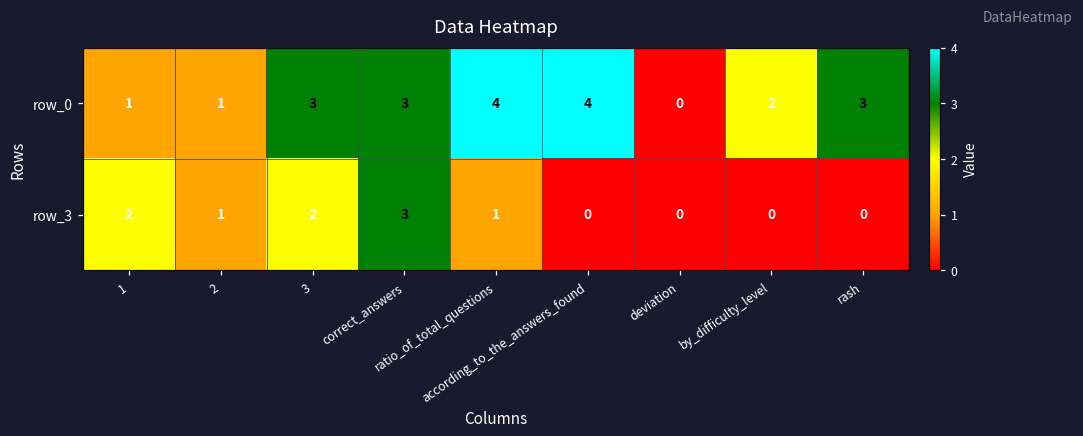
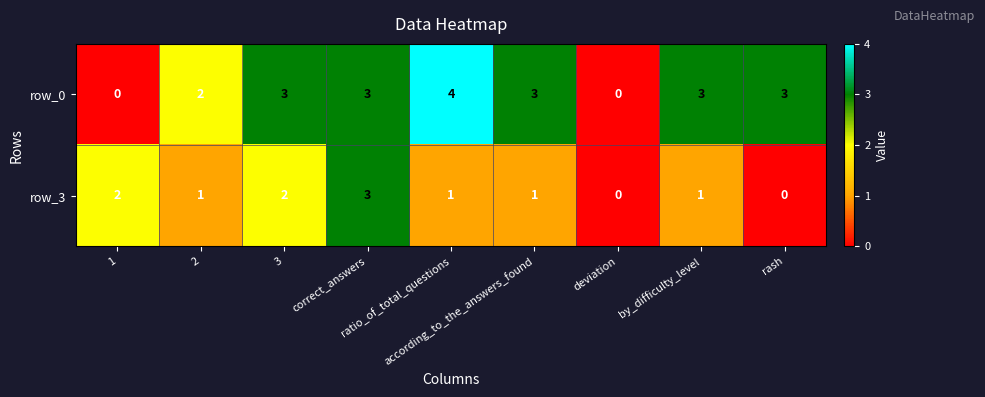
  {
    "row_0": {
-     "1": 1,
-     "2": 1,
+     "1": 0,
+     "2": 2,
      "3": 3,
      "correct_answers": 3,
      "ratio_of_total_questions": 4,
-     "according_to_the_answers_found": 4,
+     "according_to_the_answers_found": 3,
      "deviation": 0,
-     "by_difficulty_level": 2,
+     "by_difficulty_level": 3,
      "rash": 3
    },
    "row_3": {
      "1": 2,
      "2": 1,
      "3": 2,
      "correct_answers": 3,
      "ratio_of_total_questions": 1,
-     "according_to_the_answers_found": 0,
+     "according_to_the_answers_found": 1,
      "deviation": 0,
-     "by_difficulty_level": 0,
+     "by_difficulty_level": 1,
      "rash": 0
    }
  }
